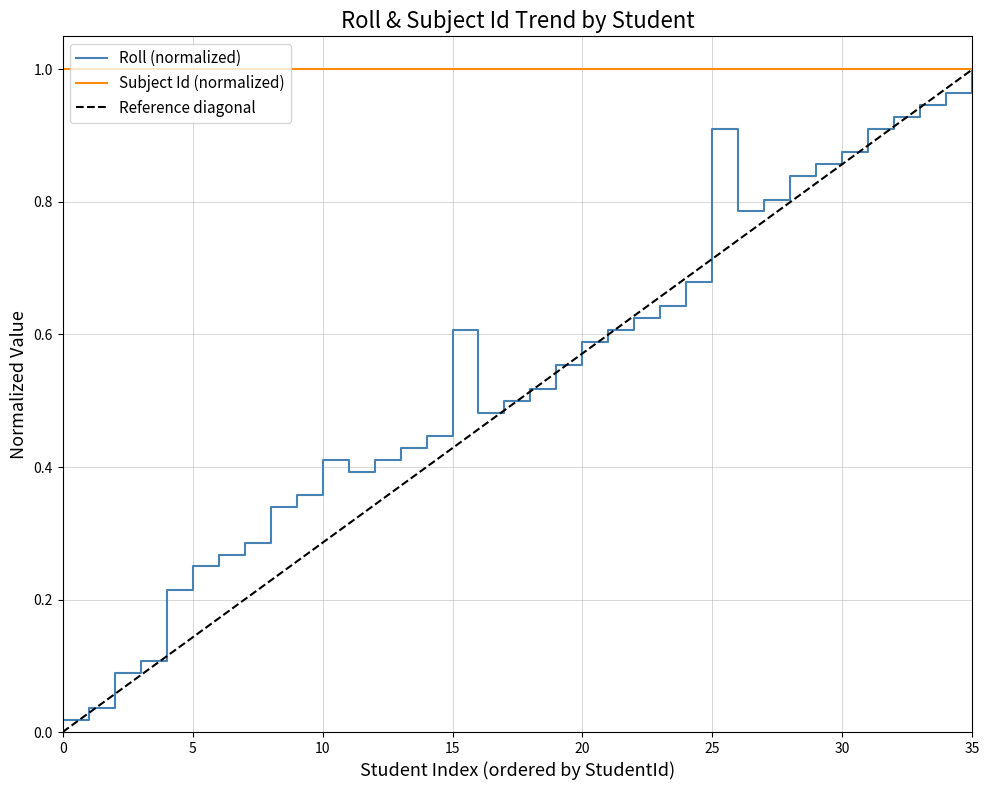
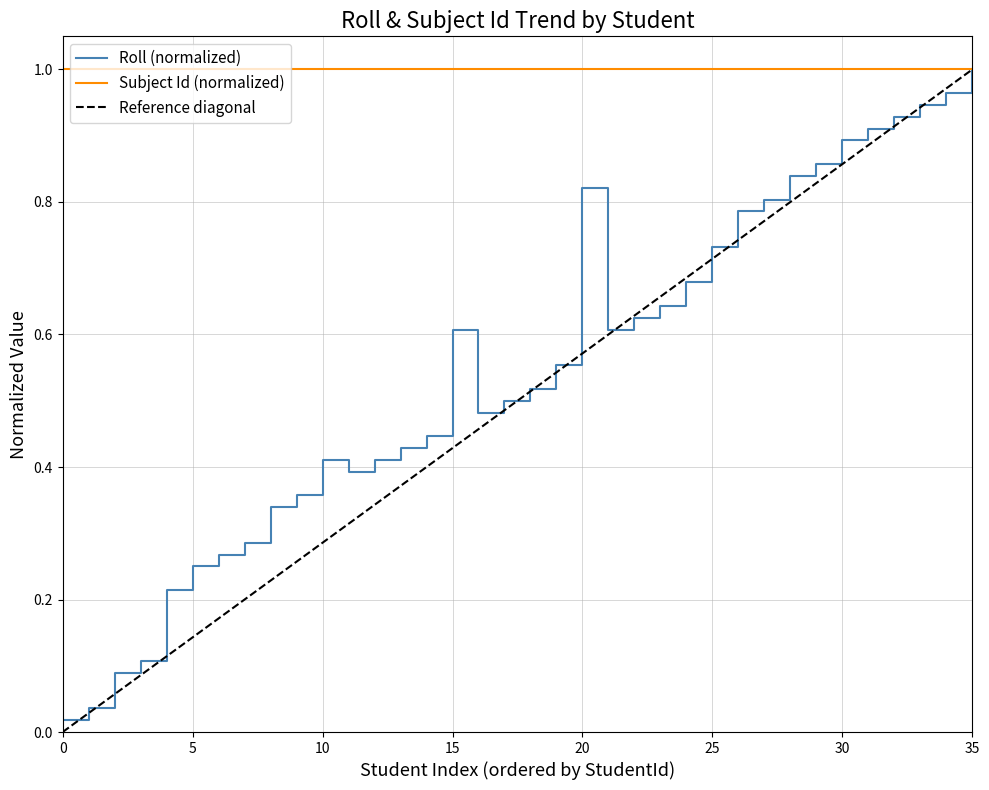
  {
    "Roll (normalized)": {
      "0": 0.02,
      "5": 0.25,
      "10": 0.41,
      "15": 0.61,
-     "20": 0.59,
-     "25": 0.91,
-     "30": 0.88
+     "20": 0.82,
+     "25": 0.73,
+     "30": 0.89
    },
    "Subject Id (normalized)": {
      "0": 1.00,
      "10": 1.00,
      "15": 1.00,
      "20": 1.00,
      "25": 1.00,
      "30": 1.00
    },
    "Reference diagonal": {
      "0": 0.00
    }
  }
